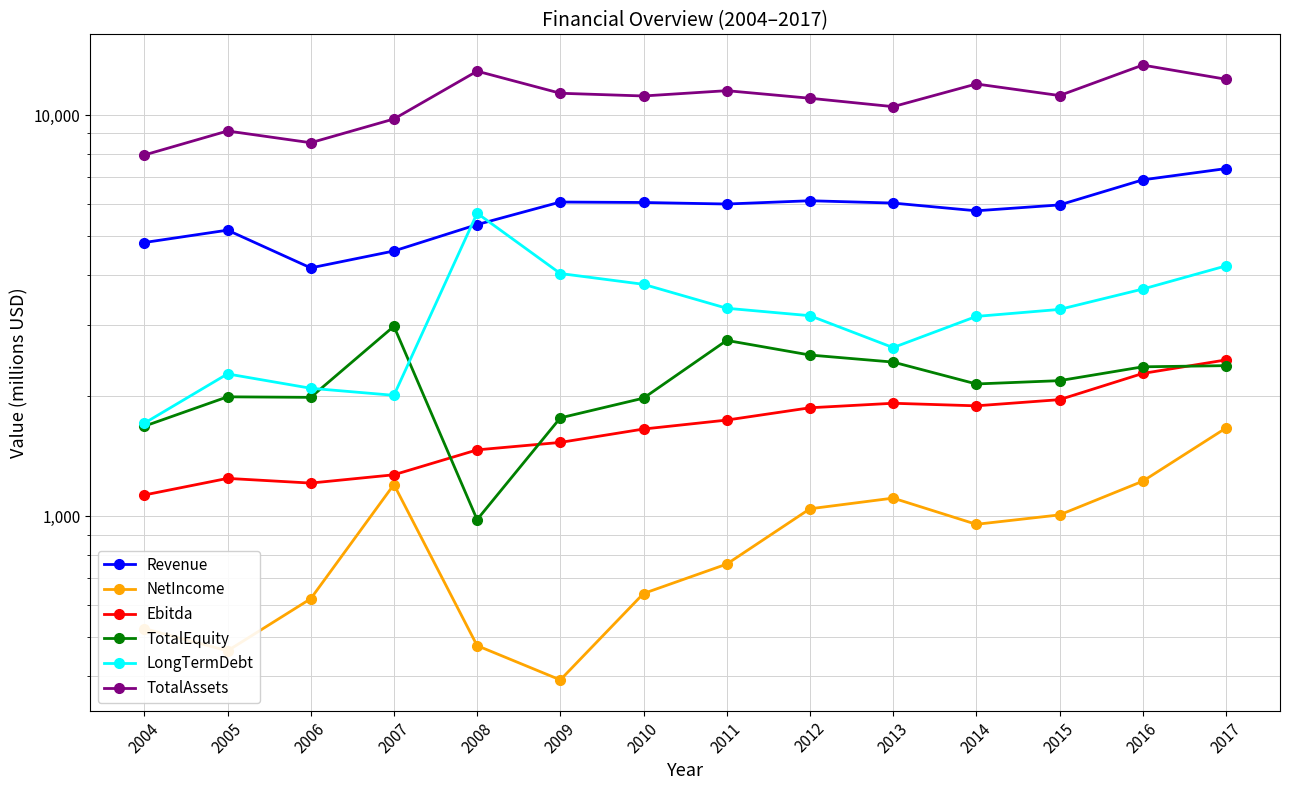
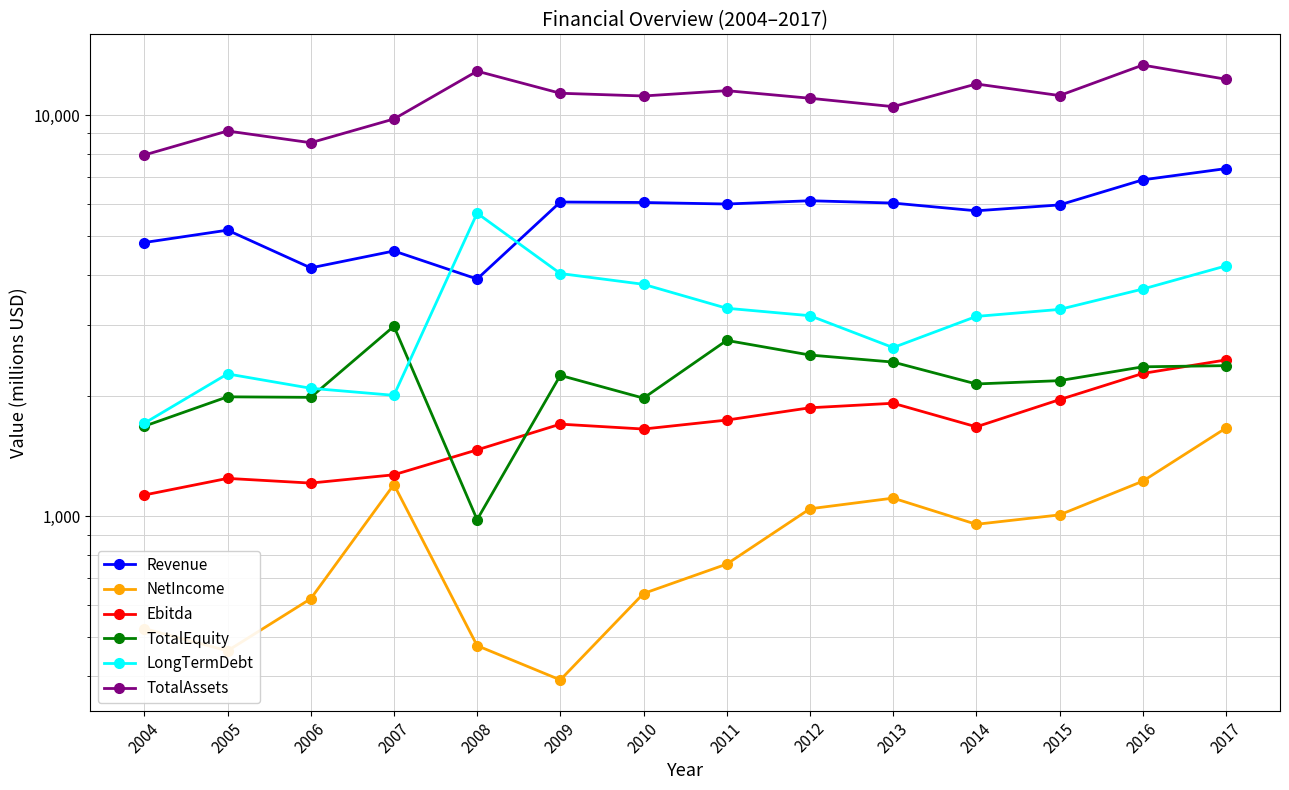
  {
    "Revenue": {
      "2004": "4,800",
      "2005": "5,200",
      "2006": "4,200",
      "2007": "4,600",
-     "2008": "5,300",
+     "2008": "3,900",
      "2009": "6,100",
      "2010": "6,100",
      "2011": "6,000",
      "2012": "6,100",
      "2013": "6,000",
      "2014": "5,800",
      "2015": "6,000",
      "2016": "6,900",
      "2017": "7,400"
    },
    "NetIncome": {
      "2006": "620",
      "2007": "1,200",
      "2008": "480",
      "2009": "390",
      "2010": "640",
      "2011": "760",
      "2012": "1,040",
      "2013": "1,110",
      "2014": "960",
      "2015": "1,010",
      "2016": "1,220",
      "2017": "1,660"
    },
    "Ebitda": {
      "2004": "1,130",
      "2005": "1,240",
      "2006": "1,210",
      "2007": "1,270",
      "2008": "1,460",
-     "2009": "1,530",
+     "2009": "1,700",
      "2010": "1,650",
      "2011": "1,740",
      "2012": "1,900",
      "2013": "1,900",
-     "2014": "1,900",
+     "2014": "1,670",
      "2015": "2,000",
      "2016": "2,300",
      "2017": "2,500"
    },
    "TotalEquity": {
      "2004": "1,680",
      "2005": "2,000",
      "2006": "2,000",
      "2007": "3,000",
      "2008": "980",
-     "2009": "1,800",
+     "2009": "2,200",
      "2010": "2,000",
      "2011": "2,700",
      "2012": "2,500",
      "2013": "2,400",
      "2014": "2,100",
      "2015": "2,200",
      "2016": "2,400",
      "2017": "2,400"
    },
    "LongTermDebt": {
      "2004": "1,710",
      "2005": "2,300",
      "2006": "2,100",
      "2007": "2,000",
      "2008": "5,700",
      "2009": "4,000",
      "2010": "3,800",
      "2011": "3,300",
      "2012": "3,200",
      "2013": "2,600",
      "2014": "3,100",
      "2015": "3,300",
      "2016": "3,700",
      "2017": "4,200"
    },
    "TotalAssets": {
      "2004": "8,000",
      "2005": "9,100",
      "2006": "8,500",
      "2007": "9,800",
      "2008": "12,900",
      "2009": "11,300",
      "2010": "11,200",
      "2011": "11,500",
      "2012": "11,000",
      "2013": "10,500",
      "2014": "12,000",
      "2015": "11,200",
      "2016": "13,300",
      "2017": "12,300"
    }
  }
